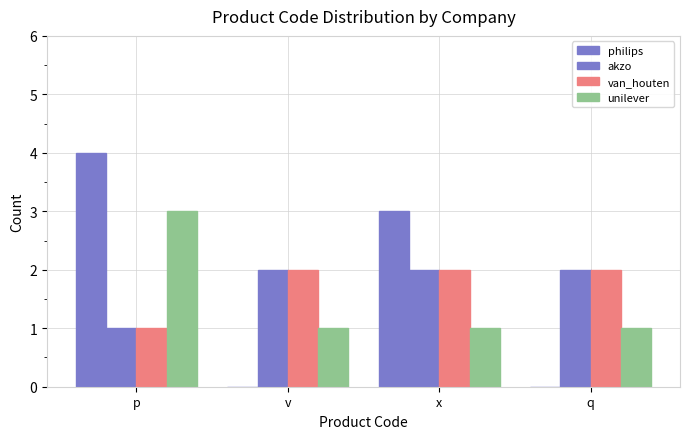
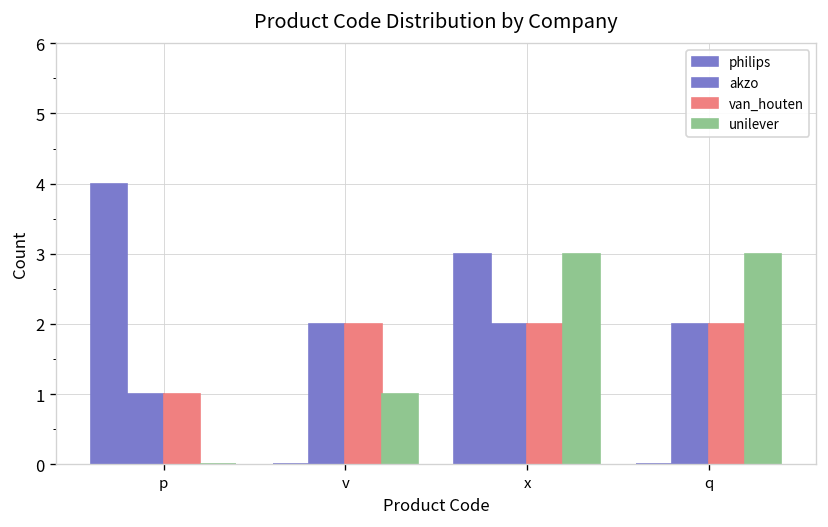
  {
    "van_houten": {
      "p": 1,
      "v": 2,
      "x": 2,
      "q": 2
    },
    "unilever": {
-     "p": 3,
+     "p": 0,
      "v": 1,
-     "x": 1,
-     "q": 1
+     "x": 3,
+     "q": 3
    }
  }
